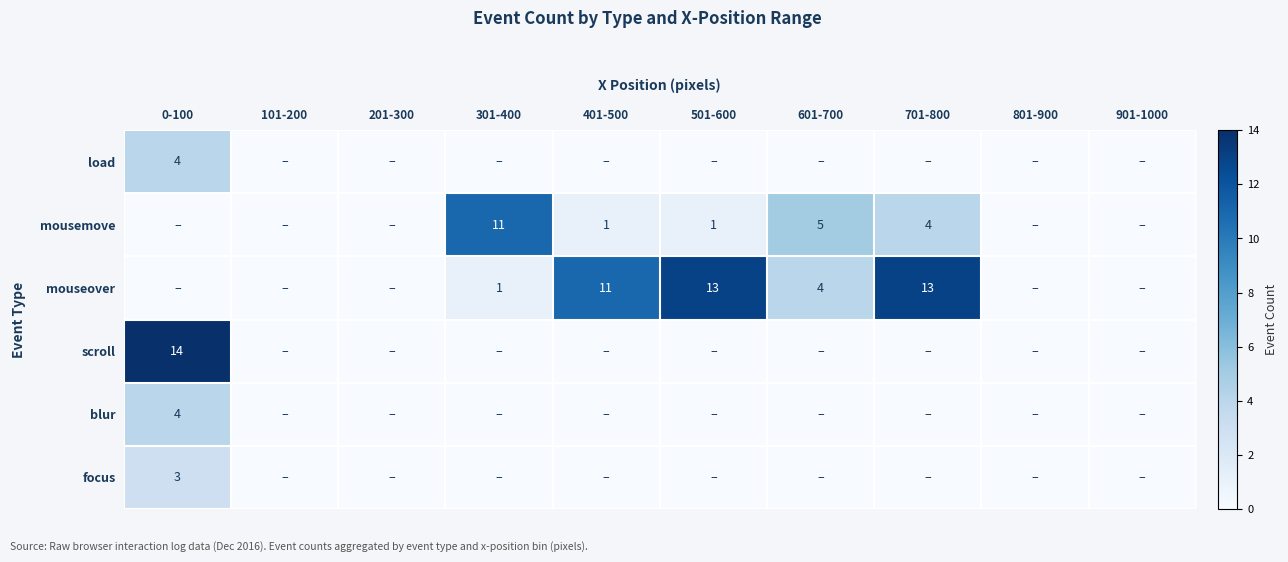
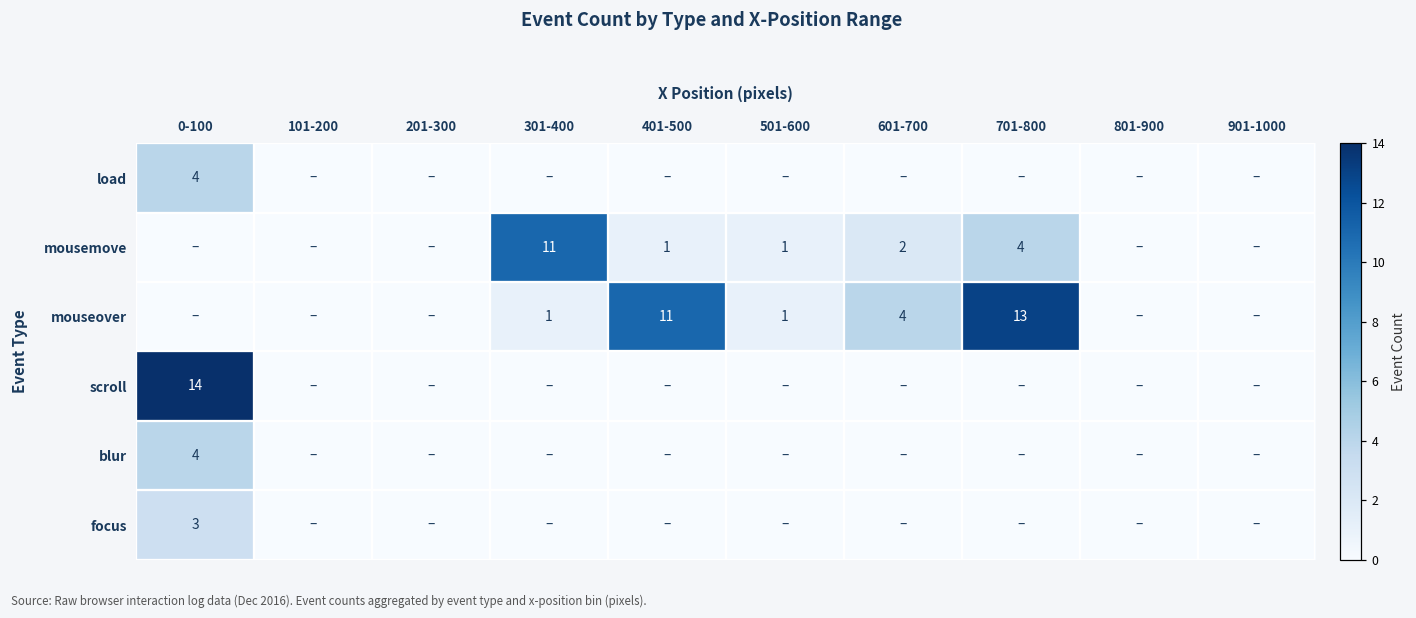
  {
    "load": {
      "0-100": 4
    },
    "mousemove": {
      "301-400": 11,
      "401-500": 1,
      "501-600": 1,
-     "601-700": 5,
+     "601-700": 2,
      "701-800": 4
    },
    "mouseover": {
      "301-400": 1,
      "401-500": 11,
-     "501-600": 13,
+     "501-600": 1,
      "601-700": 4,
      "701-800": 13
    },
    "scroll": {
      "0-100": 14
    },
    "blur": {
      "0-100": 4
    },
    "focus": {
      "0-100": 3
    }
  }
